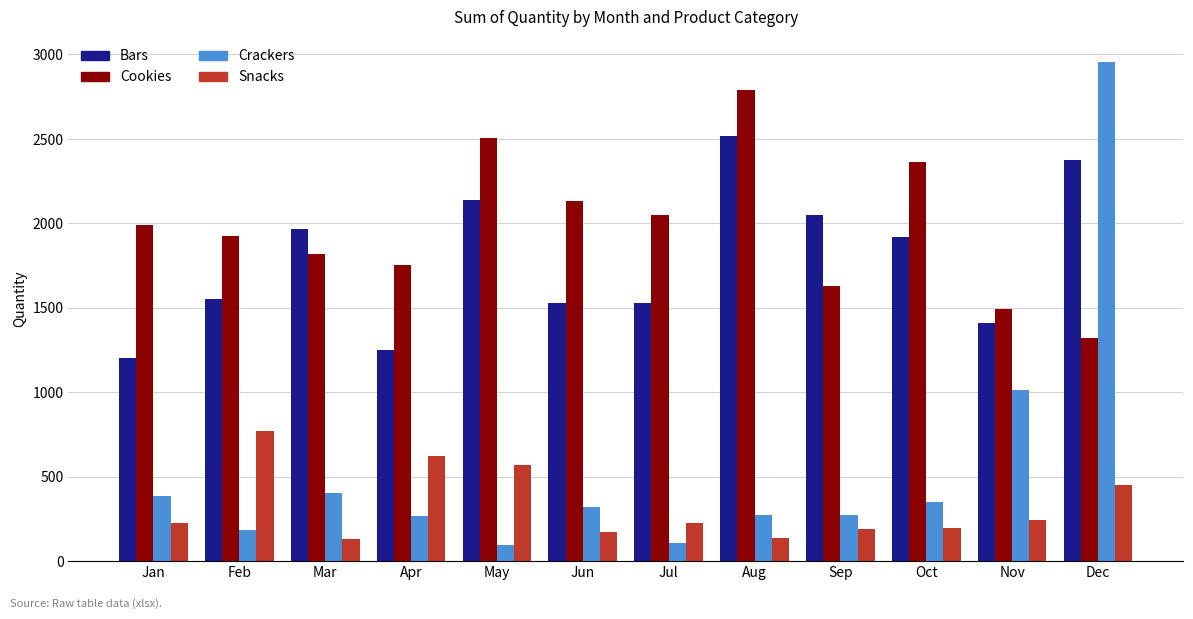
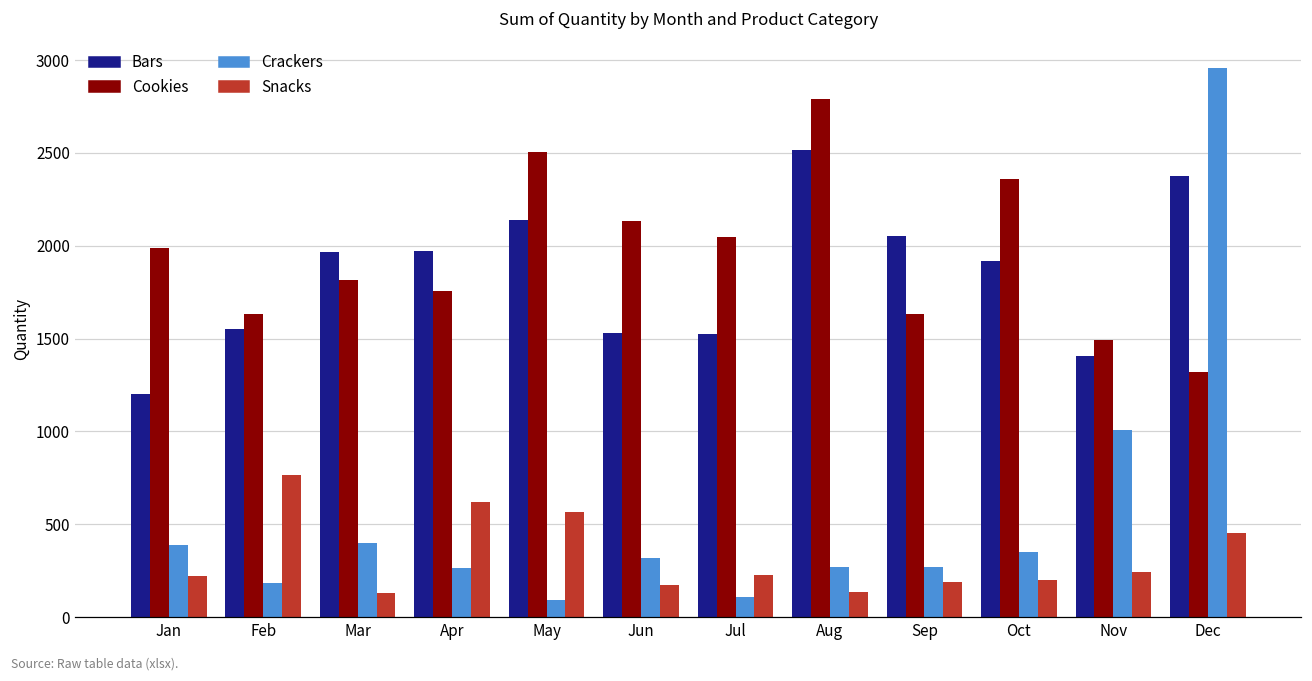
  {
    "Bars": {
      "Jan": 1200,
      "Feb": 1550,
      "Mar": 1970,
-     "Apr": 1250,
+     "Apr": 1970,
      "May": 2140,
      "Jun": 1530,
      "Jul": 1530,
      "Aug": 2520,
      "Sep": 2050,
      "Oct": 1920,
      "Nov": 1410,
      "Dec": 2380
    },
    "Cookies": {
      "Jan": 1990,
-     "Feb": 1920,
+     "Feb": 1630,
      "Mar": 1820,
      "Apr": 1760,
      "May": 2500,
      "Jun": 2130,
      "Jul": 2050,
      "Aug": 2790,
      "Sep": 1630,
      "Oct": 2360,
      "Nov": 1490,
      "Dec": 1320
    },
    "Crackers": {
      "Jan": 390,
      "Feb": 190,
      "Mar": 400,
      "Apr": 270,
      "May": 90,
      "Jun": 320,
      "Jul": 110,
      "Aug": 270,
      "Sep": 270,
      "Oct": 350,
      "Nov": 1010,
      "Dec": 2960
    },
    "Snacks": {
      "Jan": 220,
      "Feb": 770,
      "Mar": 130,
      "Apr": 620,
      "May": 570,
      "Jun": 170,
      "Jul": 230,
      "Aug": 140,
      "Sep": 190,
      "Oct": 200,
      "Nov": 240,
      "Dec": 450
    }
  }
